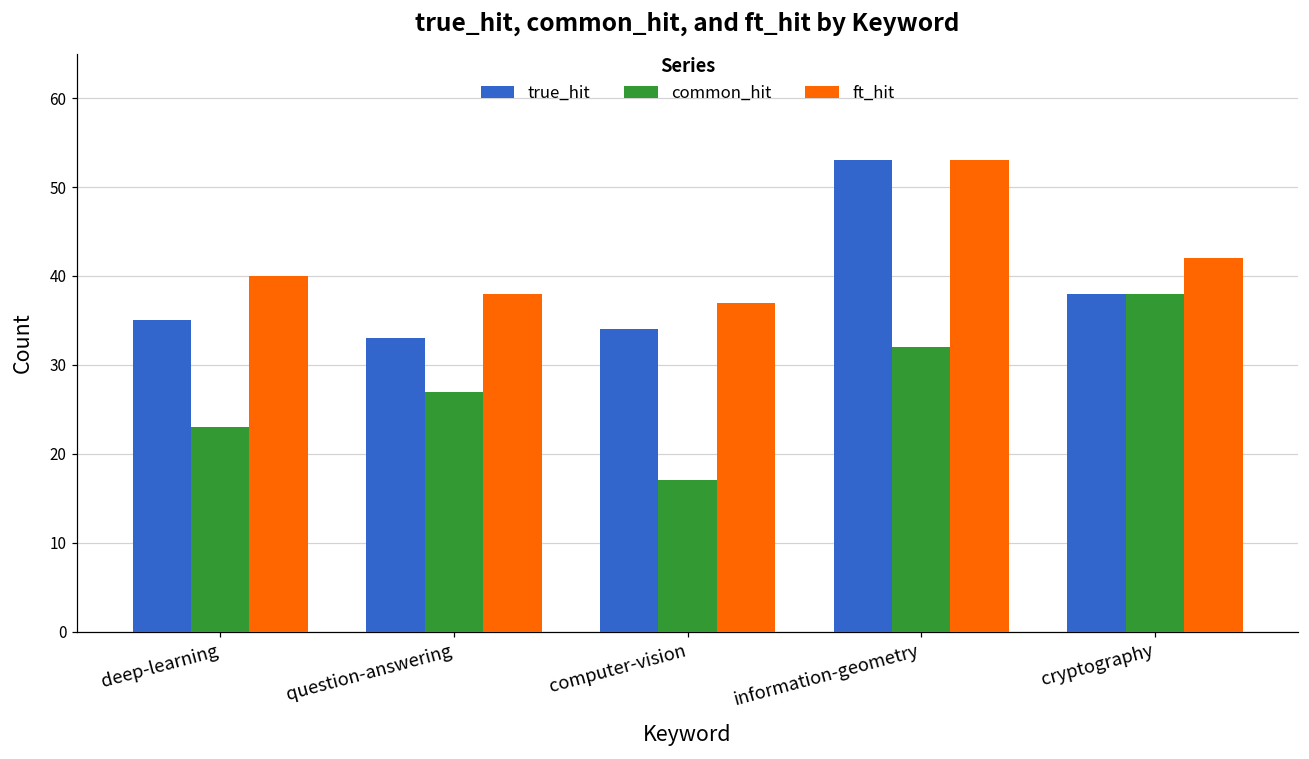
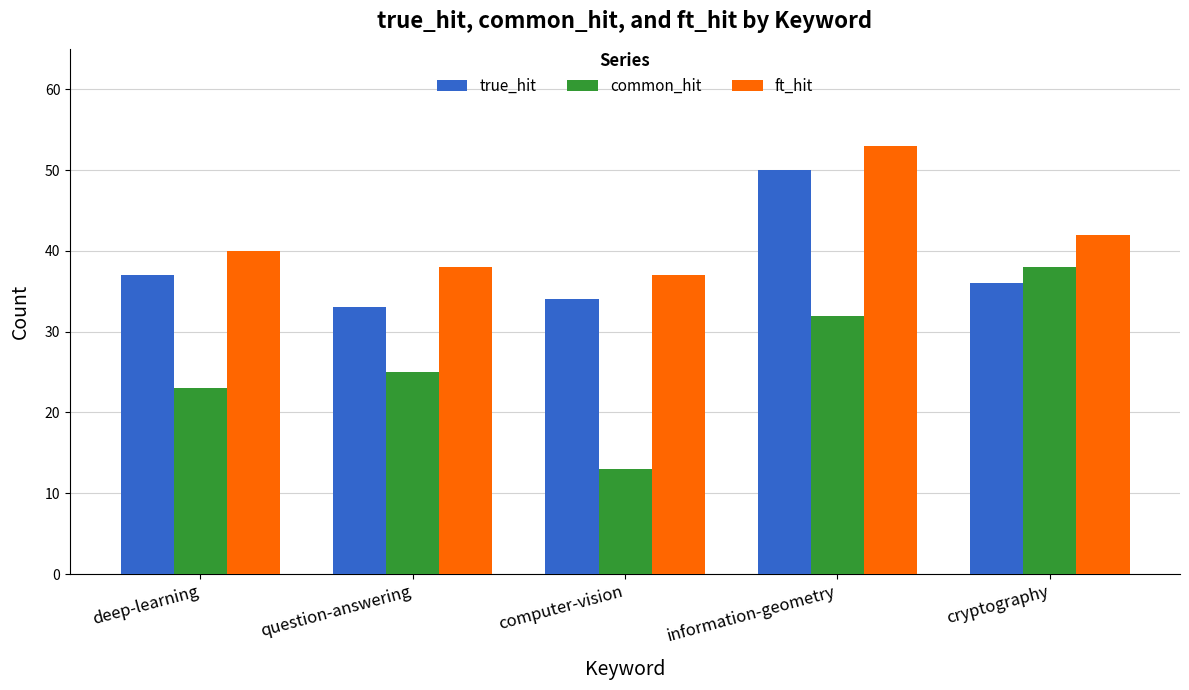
  {
    "true_hit": {
-     "deep-learning": 35,
+     "deep-learning": 37,
      "question-answering": 33,
      "computer-vision": 34,
-     "information-geometry": 53,
-     "cryptography": 38
+     "information-geometry": 50,
+     "cryptography": 36
    },
    "common_hit": {
      "deep-learning": 23,
-     "question-answering": 27,
-     "computer-vision": 17,
+     "question-answering": 25,
+     "computer-vision": 13,
      "information-geometry": 32,
      "cryptography": 38
    },
    "ft_hit": {
      "deep-learning": 40,
      "question-answering": 38,
      "computer-vision": 37,
      "information-geometry": 53,
      "cryptography": 42
    }
  }
